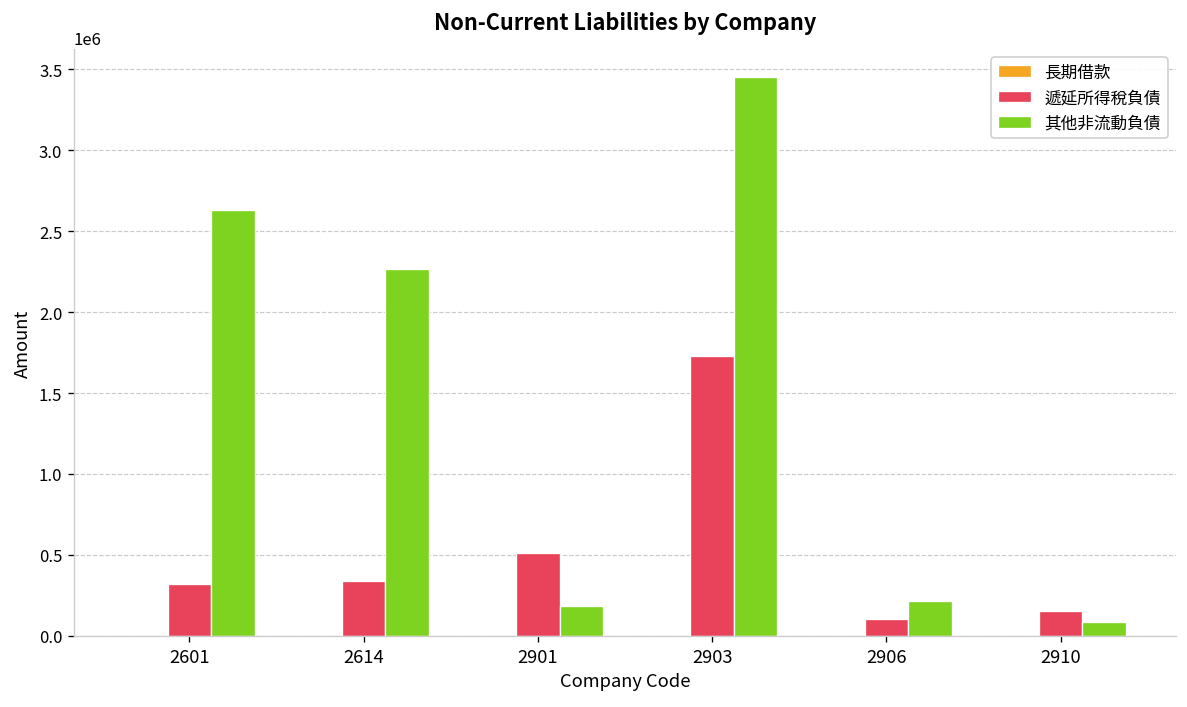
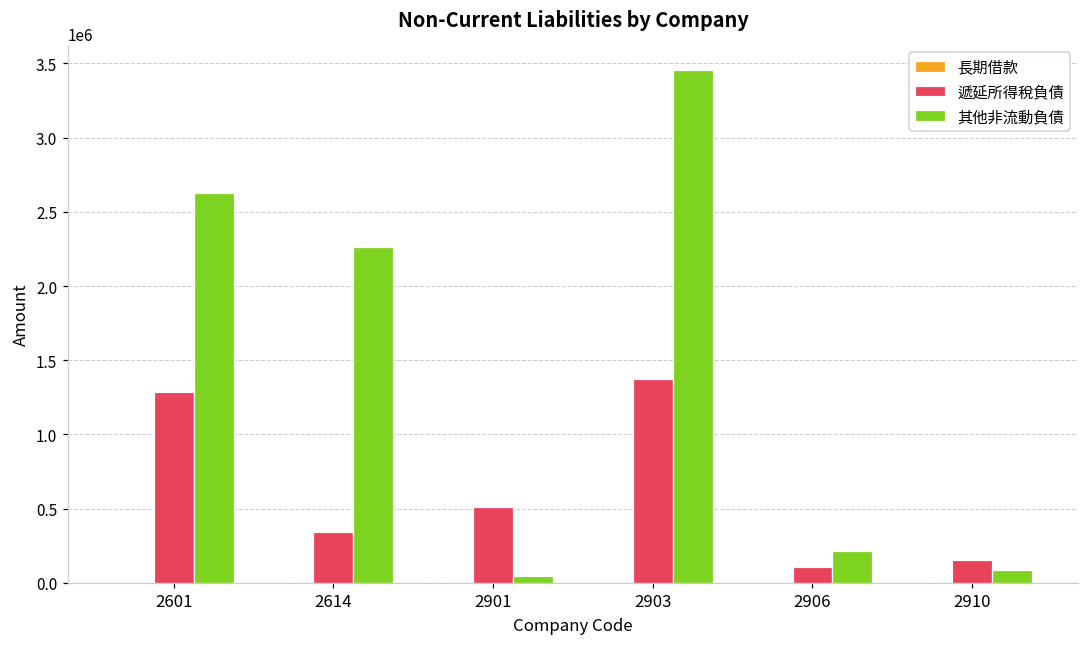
  {
    "長期借款": {
      "2601": 0,
      "2614": 0,
      "2901": 0,
      "2903": 0,
      "2906": 0,
      "2910": 0
    },
    "遞延所得稅負債": {
-     "2601": 320000,
+     "2601": 1280000,
      "2614": 340000,
      "2901": 510000,
-     "2903": 1730000,
+     "2903": 1380000,
      "2906": 110000,
      "2910": 150000
    },
    "其他非流動負債": {
      "2601": 2630000,
      "2614": 2260000,
-     "2901": 180000,
+     "2901": 50000,
      "2903": 3450000,
      "2906": 220000,
      "2910": 90000
    }
  }
